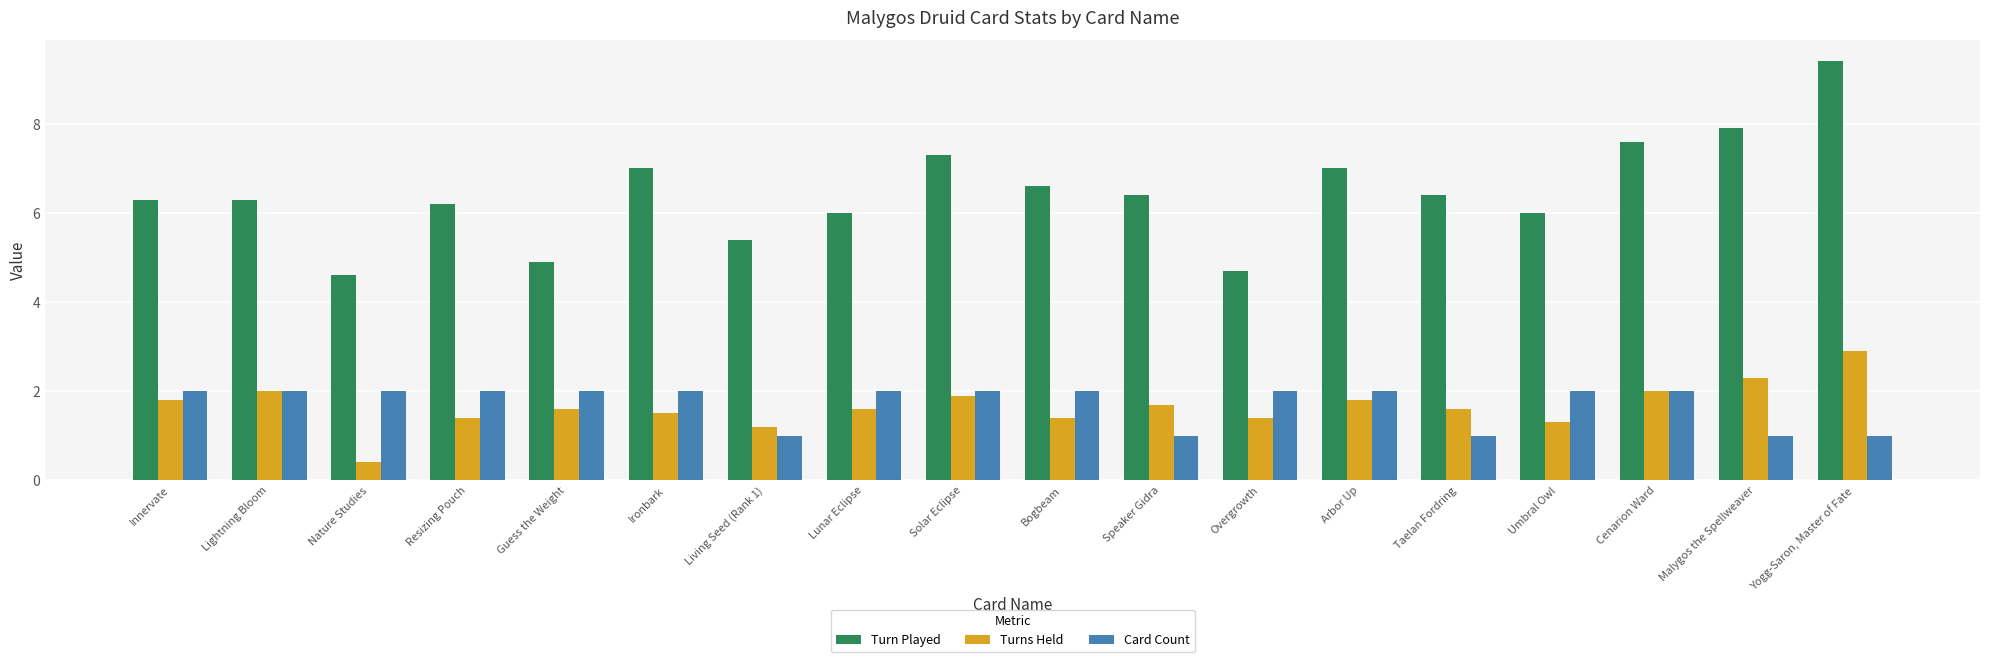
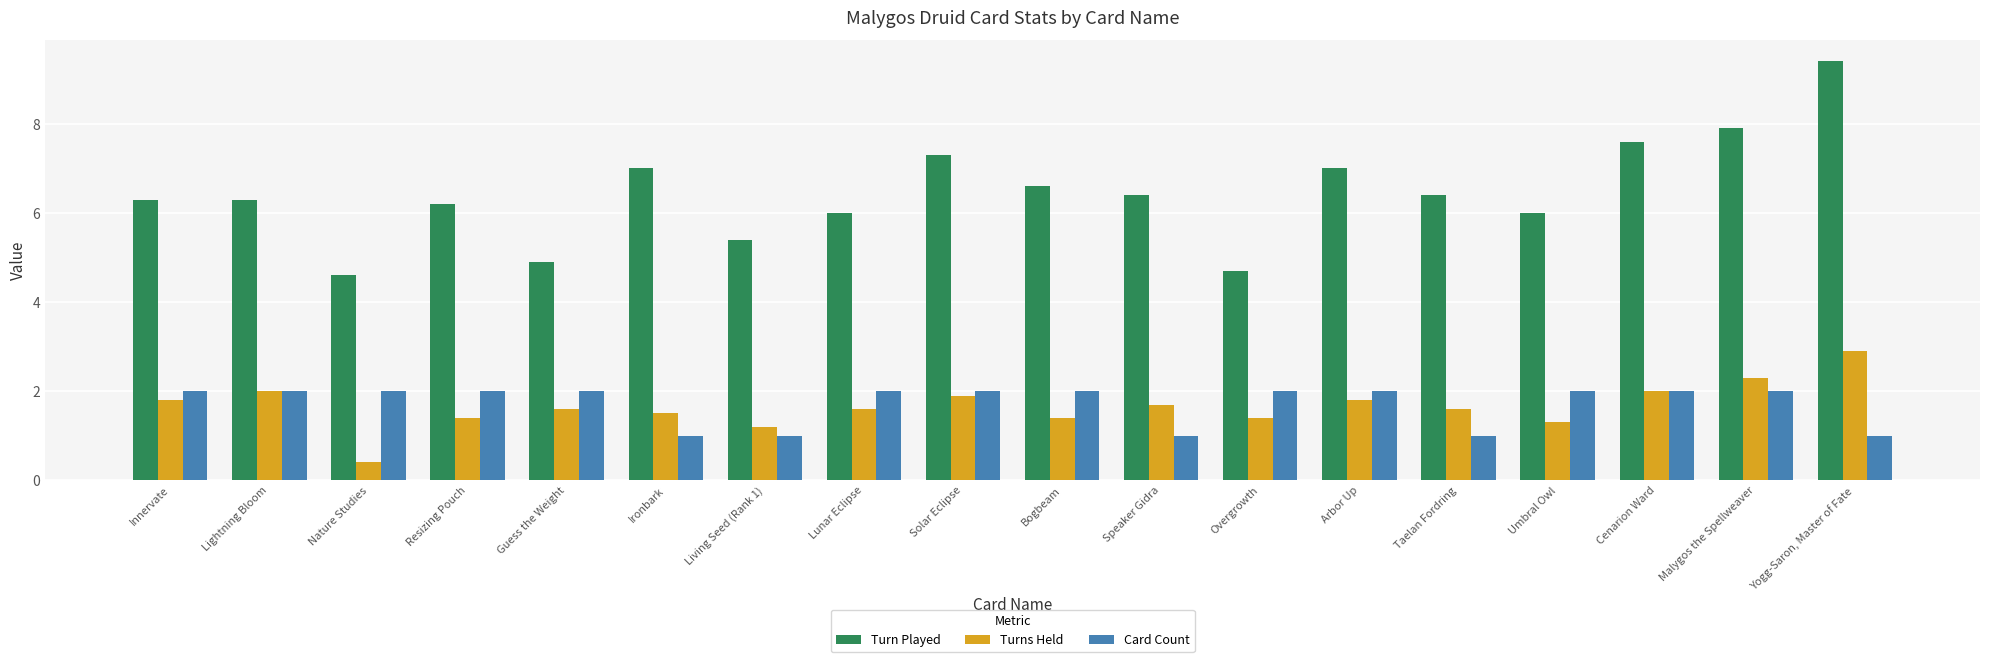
  {
    "Turn Played": {
      "Innervate": 6.3,
      "Lightning Bloom": 6.3,
      "Nature Studies": 4.6,
      "Resizing Pouch": 6.2,
      "Guess the Weight": 4.9,
      "Ironbark": 7,
      "Living Seed (Rank 1)": 5.4,
      "Lunar Eclipse": 6,
      "Solar Eclipse": 7.3,
      "Bogbeam": 6.6,
      "Speaker Gidra": 6.4,
      "Overgrowth": 4.7,
      "Arbor Up": 7,
      "Taelan Fordring": 6.4,
      "Umbral Owl": 6,
      "Cenarion Ward": 7.6,
      "Malygos the Spellweaver": 7.9,
      "Yogg-Saron, Master of Fate": 9.4
    },
    "Turns Held": {
      "Innervate": 1.8,
      "Lightning Bloom": 2,
      "Nature Studies": 0.4,
      "Resizing Pouch": 1.4,
      "Guess the Weight": 1.6,
      "Ironbark": 1.5,
      "Living Seed (Rank 1)": 1.2,
      "Lunar Eclipse": 1.6,
      "Solar Eclipse": 1.9,
      "Bogbeam": 1.4,
      "Speaker Gidra": 1.7,
      "Overgrowth": 1.4,
      "Arbor Up": 1.8,
      "Taelan Fordring": 1.6,
      "Umbral Owl": 1.3,
      "Cenarion Ward": 2,
      "Malygos the Spellweaver": 2.3,
      "Yogg-Saron, Master of Fate": 2.9
    },
    "Card Count": {
      "Innervate": 2,
      "Lightning Bloom": 2,
      "Nature Studies": 2,
      "Resizing Pouch": 2,
      "Guess the Weight": 2,
-     "Ironbark": 2,
+     "Ironbark": 1,
      "Living Seed (Rank 1)": 1,
      "Lunar Eclipse": 2,
      "Solar Eclipse": 2,
      "Bogbeam": 2,
      "Speaker Gidra": 1,
      "Overgrowth": 2,
      "Arbor Up": 2,
      "Taelan Fordring": 1,
      "Umbral Owl": 2,
      "Cenarion Ward": 2,
-     "Malygos the Spellweaver": 1,
+     "Malygos the Spellweaver": 2,
      "Yogg-Saron, Master of Fate": 1
    }
  }
